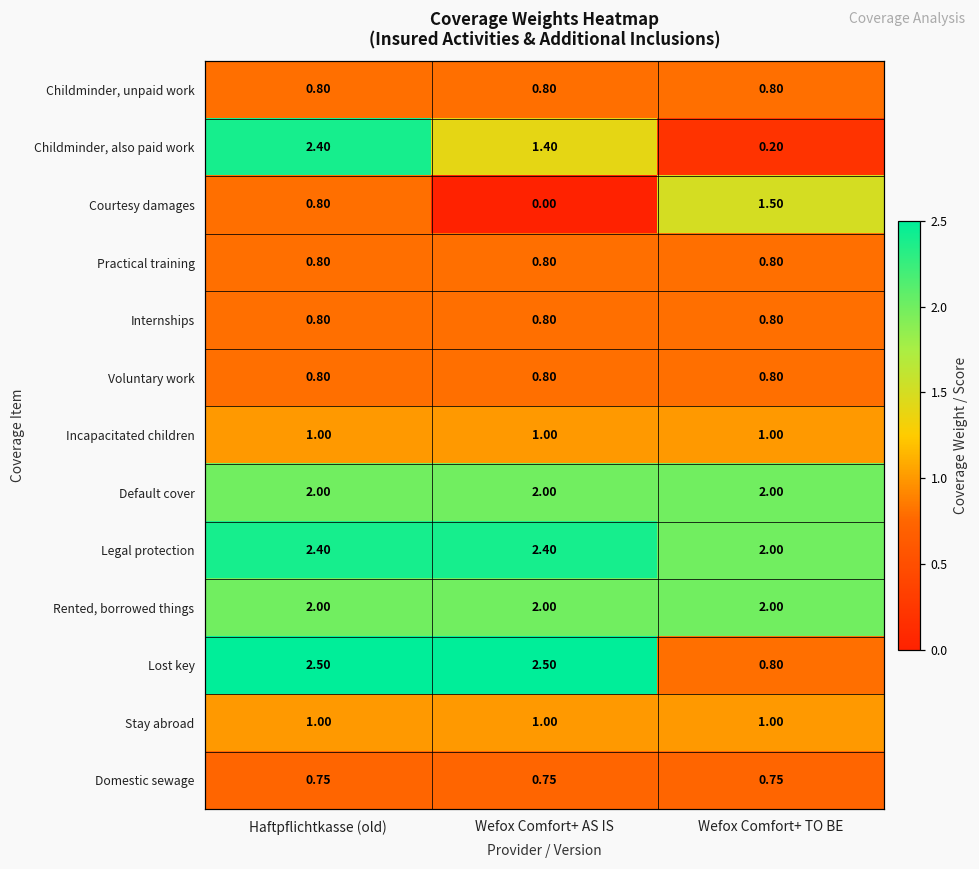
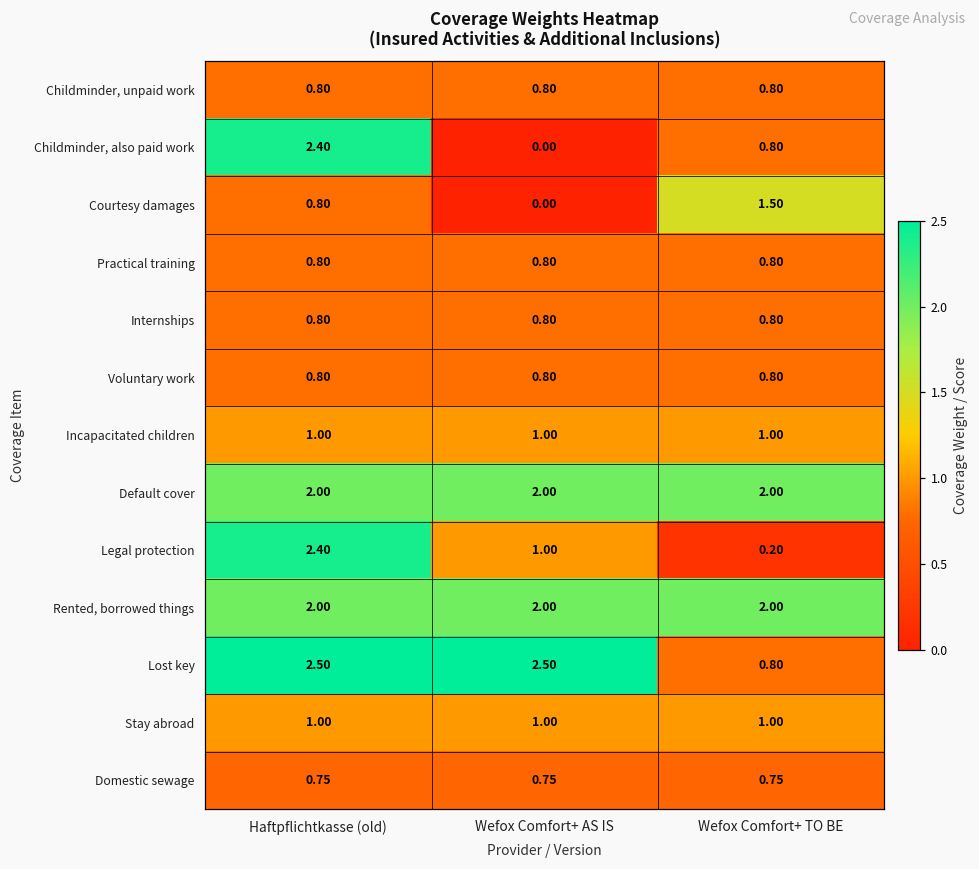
  {
    "Childminder, unpaid work": {
      "Haftpflichtkasse (old)": 0.80,
      "Wefox Comfort+ AS IS": 0.80,
      "Wefox Comfort+ TO BE": 0.80
    },
    "Childminder, also paid work": {
      "Haftpflichtkasse (old)": 2.40,
-     "Wefox Comfort+ AS IS": 1.40,
-     "Wefox Comfort+ TO BE": 0.20
+     "Wefox Comfort+ AS IS": 0.00,
+     "Wefox Comfort+ TO BE": 0.80
    },
    "Courtesy damages": {
      "Haftpflichtkasse (old)": 0.80,
      "Wefox Comfort+ AS IS": 0.00,
      "Wefox Comfort+ TO BE": 1.50
    },
    "Practical training": {
      "Haftpflichtkasse (old)": 0.80,
      "Wefox Comfort+ AS IS": 0.80,
      "Wefox Comfort+ TO BE": 0.80
    },
    "Internships": {
      "Haftpflichtkasse (old)": 0.80,
      "Wefox Comfort+ AS IS": 0.80,
      "Wefox Comfort+ TO BE": 0.80
    },
    "Voluntary work": {
      "Haftpflichtkasse (old)": 0.80,
      "Wefox Comfort+ AS IS": 0.80,
      "Wefox Comfort+ TO BE": 0.80
    },
    "Incapacitated children": {
      "Haftpflichtkasse (old)": 1.00,
      "Wefox Comfort+ AS IS": 1.00,
      "Wefox Comfort+ TO BE": 1.00
    },
    "Default cover": {
      "Haftpflichtkasse (old)": 2.00,
      "Wefox Comfort+ AS IS": 2.00,
      "Wefox Comfort+ TO BE": 2.00
    },
    "Legal protection": {
      "Haftpflichtkasse (old)": 2.40,
-     "Wefox Comfort+ AS IS": 2.40,
-     "Wefox Comfort+ TO BE": 2.00
+     "Wefox Comfort+ AS IS": 1.00,
+     "Wefox Comfort+ TO BE": 0.20
    },
    "Rented, borrowed things": {
      "Haftpflichtkasse (old)": 2.00,
      "Wefox Comfort+ AS IS": 2.00,
      "Wefox Comfort+ TO BE": 2.00
    },
    "Lost key": {
      "Haftpflichtkasse (old)": 2.50,
      "Wefox Comfort+ AS IS": 2.50,
      "Wefox Comfort+ TO BE": 0.80
    },
    "Stay abroad": {
      "Haftpflichtkasse (old)": 1.00,
      "Wefox Comfort+ AS IS": 1.00,
      "Wefox Comfort+ TO BE": 1.00
    },
    "Domestic sewage": {
      "Haftpflichtkasse (old)": 0.75,
      "Wefox Comfort+ AS IS": 0.75,
      "Wefox Comfort+ TO BE": 0.75
    }
  }
